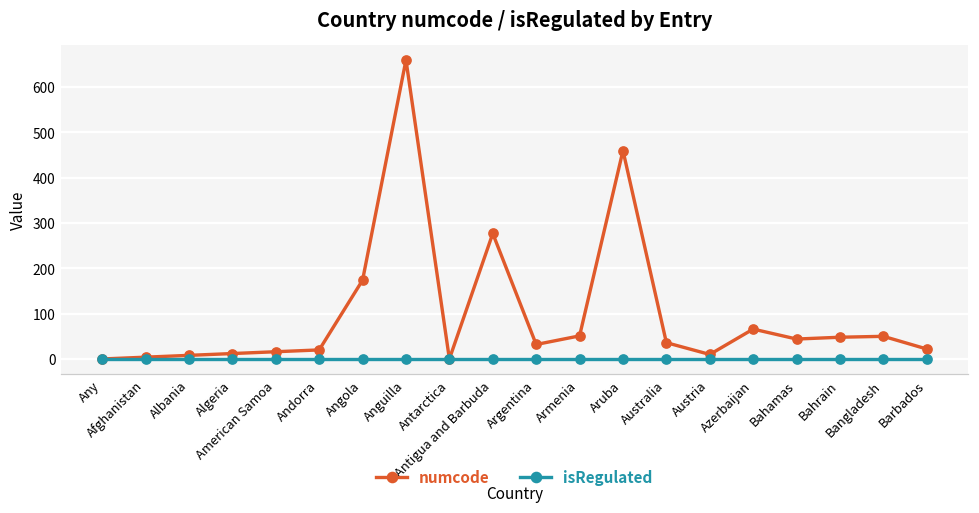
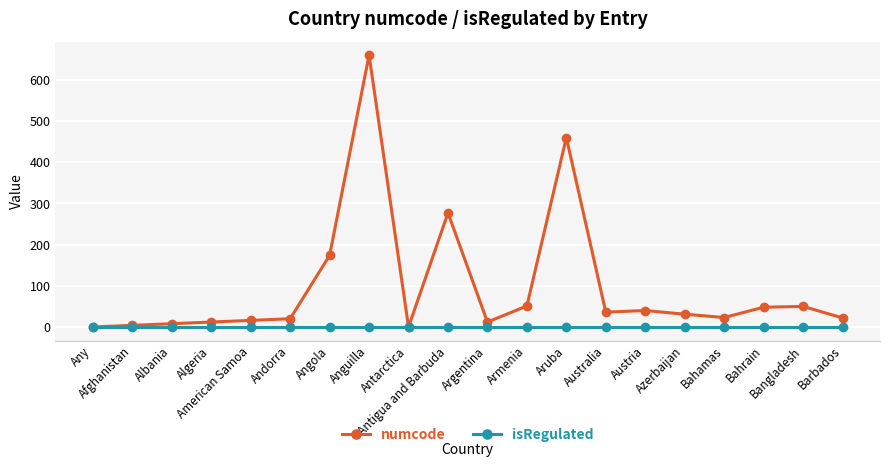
  {
    "numcode": {
      "Albania": 10,
      "Algeria": 10,
      "American Samoa": 20,
      "Andorra": 20,
      "Angola": 170,
      "Anguilla": 660,
      "Antigua and Barbuda": 280,
-     "Argentina": 30,
+     "Argentina": 10,
      "Armenia": 50,
      "Aruba": 460,
      "Australia": 40,
-     "Austria": 10,
-     "Azerbaijan": 70,
-     "Bahamas": 40,
+     "Austria": 40,
+     "Azerbaijan": 30,
+     "Bahamas": 20,
      "Bahrain": 50,
      "Bangladesh": 50,
      "Barbados": 20
    },
    "isRegulated": {
      "Albania": 0,
      "Algeria": 0,
      "American Samoa": 0,
      "Andorra": 0,
      "Angola": 0,
      "Anguilla": 0,
      "Antigua and Barbuda": 0,
      "Argentina": 0,
      "Armenia": 0,
      "Aruba": 0,
      "Australia": 0,
      "Austria": 0,
      "Azerbaijan": 0,
      "Bahamas": 0,
      "Bahrain": 0,
      "Bangladesh": 0,
      "Barbados": 0
    }
  }
